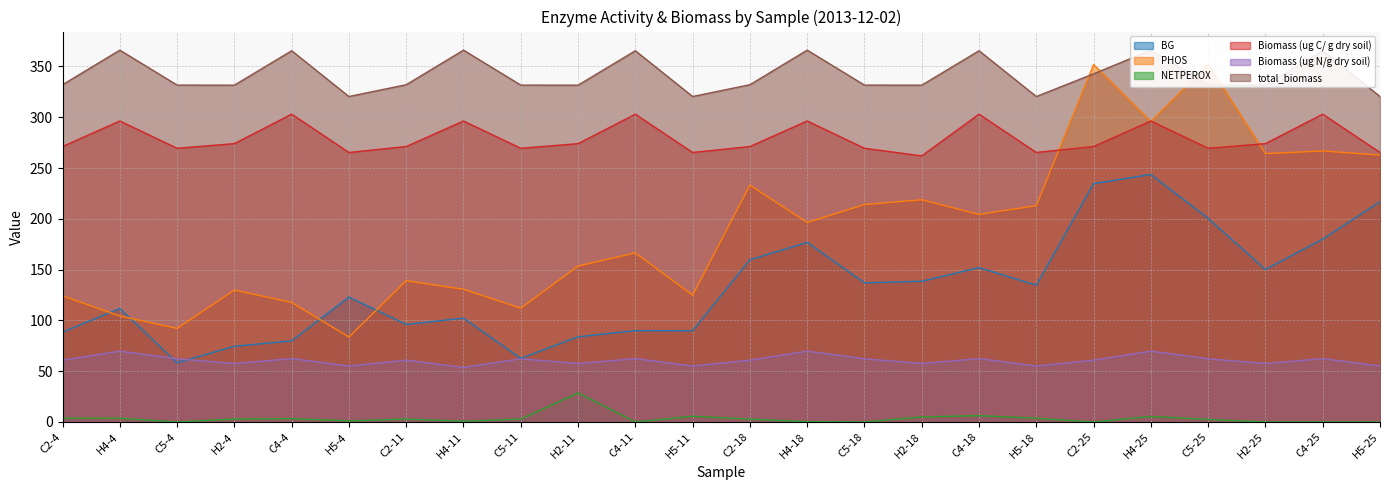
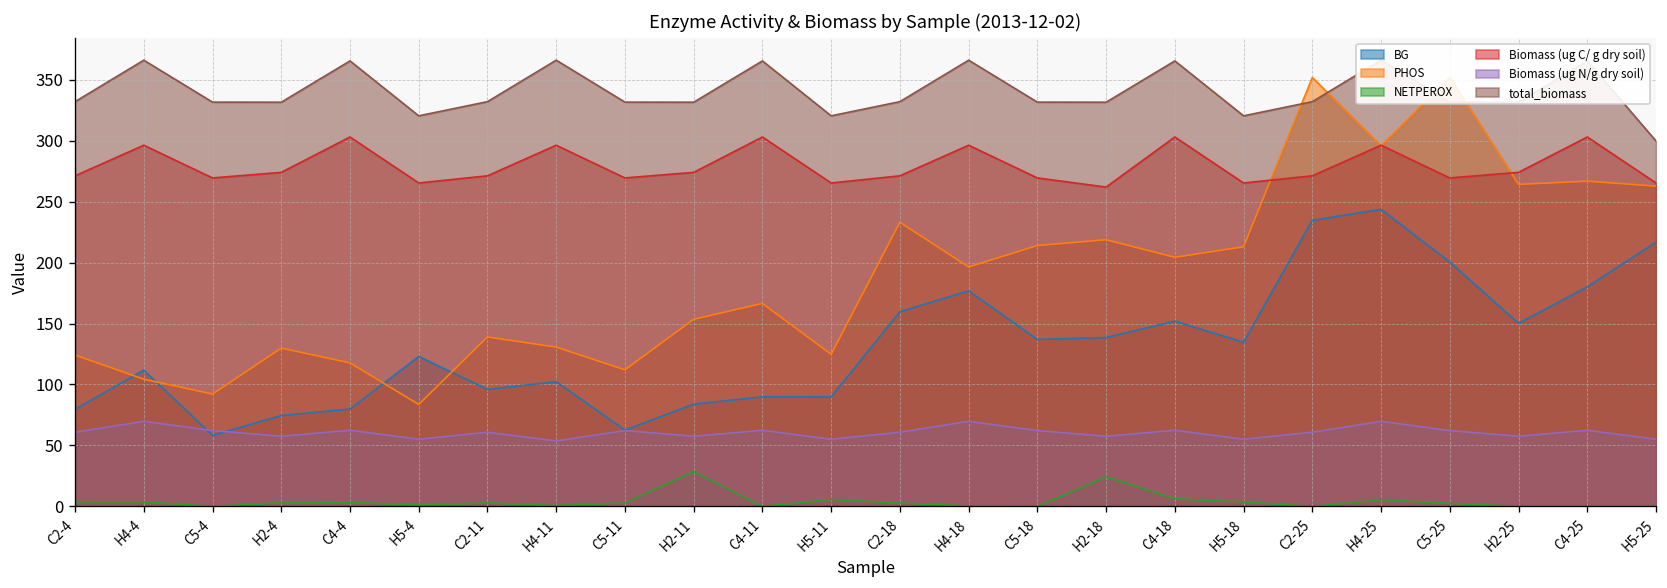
  {
    "BG": {
-     "C2-4": 88,
+     "C2-4": 80,
      "H4-4": 112,
      "C5-4": 58,
      "H2-4": 75,
      "C4-4": 80,
      "H5-4": 123,
      "C2-11": 96,
      "H4-11": 102,
      "H2-11": 84,
      "C4-11": 90,
      "H5-11": 90,
      "C2-18": 160,
      "H4-18": 177,
      "C5-18": 137,
      "H2-18": 139,
      "C4-18": 152,
      "H5-18": 135,
      "C2-25": 235,
      "H4-25": 244,
      "C5-25": 200,
      "H2-25": 150,
      "C4-25": 180,
      "H5-25": 217
    },
    "PHOS": {
      "C2-4": 124,
      "H4-4": 104,
      "C5-4": 92,
      "H2-4": 130,
      "C4-4": 118,
      "H5-4": 84,
      "C2-11": 139,
      "H4-11": 131,
      "C5-11": 112,
      "H2-11": 153,
      "C4-11": 166,
      "H5-11": 125,
      "C2-18": 233,
      "H4-18": 196,
      "C5-18": 214,
      "H2-18": 219,
      "C4-18": 204,
      "H5-18": 213,
      "C2-25": 352,
      "H2-25": 264,
      "C4-25": 267,
      "H5-25": 263
    },
    "NETPEROX": {
      "C2-4": 4,
      "H4-4": 4,
      "C5-4": 0,
      "H2-4": 3,
      "C4-4": 3,
      "H5-4": 1,
      "C2-11": 3,
      "H4-11": 1,
      "C5-11": 3,
      "H2-11": 29,
      "C4-11": 0,
      "H5-11": 6,
      "C2-18": 3,
      "H4-18": 0,
      "C5-18": 0,
-     "H2-18": 5,
+     "H2-18": 24,
      "C4-18": 6,
      "H5-18": 4,
      "C2-25": 0,
      "H4-25": 5,
      "C5-25": 3,
      "H2-25": 0,
      "C4-25": 0,
      "H5-25": 0
    },
    "Biomass (ug C/ g dry soil)": {
      "C2-4": 271,
      "H4-4": 296,
      "C5-4": 269,
      "H2-4": 274,
      "C4-4": 303,
      "H5-4": 265,
      "C2-11": 271,
      "H4-11": 296,
      "C5-11": 269,
      "H2-11": 274,
      "C4-11": 303,
      "H5-11": 265,
      "C2-18": 271,
      "H4-18": 296,
      "C5-18": 269,
      "H2-18": 262,
      "C4-18": 303,
      "H5-18": 265,
      "C2-25": 271,
      "C5-25": 269,
      "H2-25": 274,
      "C4-25": 303,
      "H5-25": 265
    },
    "Biomass (ug N/g dry soil)": {
      "C2-4": 61,
      "H4-4": 70,
      "C5-4": 62,
      "H2-4": 58,
      "C4-4": 62,
      "H5-4": 55,
      "C2-11": 61,
      "H4-11": 54,
      "H2-11": 58,
      "C4-11": 62,
      "H5-11": 55,
      "C2-18": 61,
      "H4-18": 70,
      "C5-18": 62,
      "H2-18": 58,
      "C4-18": 62,
      "H5-18": 55,
      "C2-25": 61,
      "H4-25": 70,
      "C5-25": 62,
      "H2-25": 58,
      "C4-25": 62,
      "H5-25": 55
    },
    "total_biomass": {
      "C2-4": 332,
      "H4-4": 366,
      "C5-4": 332,
      "H2-4": 332,
      "C4-4": 365,
      "H5-4": 320,
      "C2-11": 332,
      "H4-11": 366,
      "C5-11": 332,
      "H2-11": 332,
      "C4-11": 365,
      "H5-11": 320,
      "C2-18": 332,
      "H4-18": 366,
      "C5-18": 332,
      "H2-18": 332,
      "C4-18": 365,
      "H5-18": 320,
-     "C2-25": 343,
-     "H5-25": 320
+     "C2-25": 332,
+     "H5-25": 300
    }
  }
